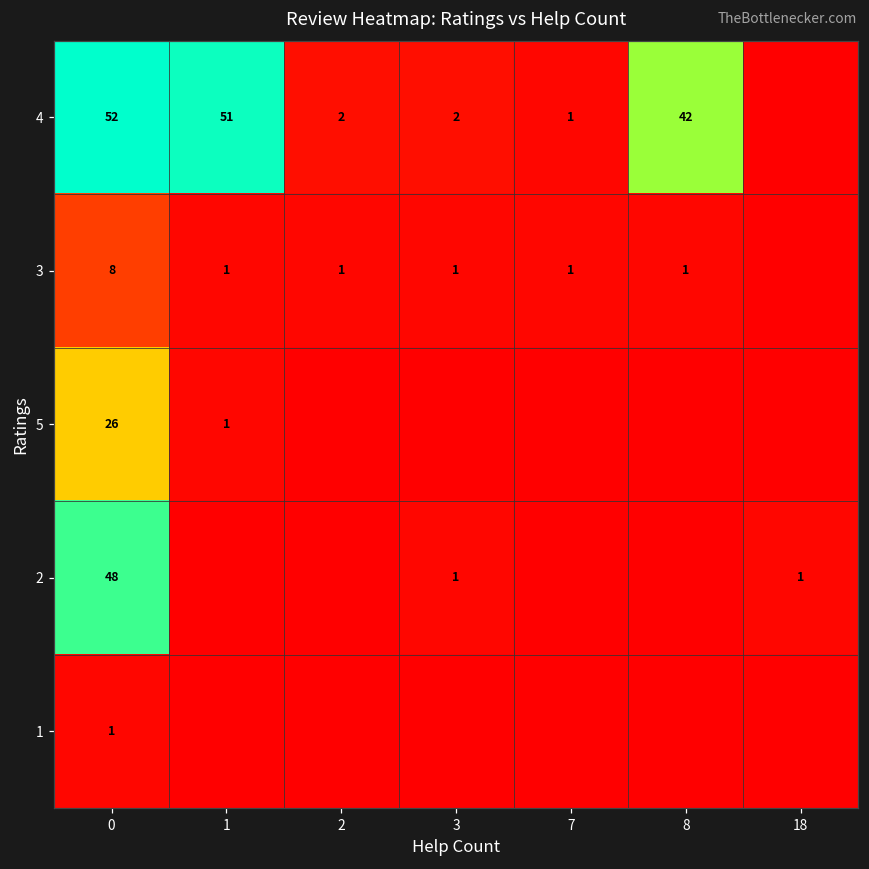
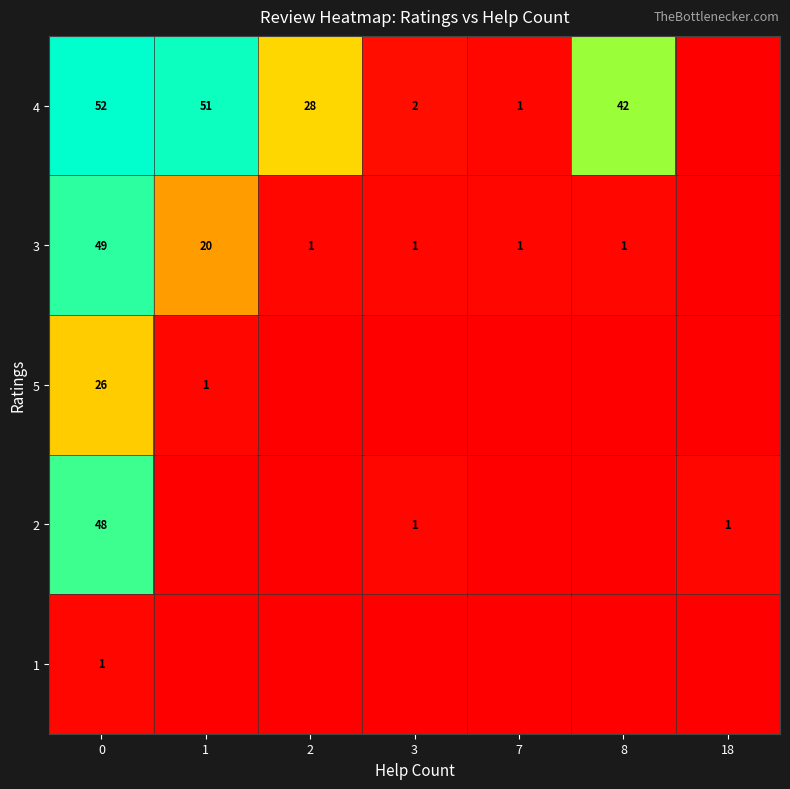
  {
    "4": {
      "0": 52,
      "1": 51,
-     "2": 2,
+     "2": 28,
      "3": 2,
      "7": 1,
      "8": 42
    },
    "3": {
-     "0": 8,
-     "1": 1,
+     "0": 49,
+     "1": 20,
      "2": 1,
      "3": 1,
      "7": 1,
      "8": 1
    },
    "5": {
      "0": 26,
      "1": 1
    },
    "2": {
      "0": 48,
      "3": 1,
      "18": 1
    },
    "1": {
      "0": 1
    }
  }
